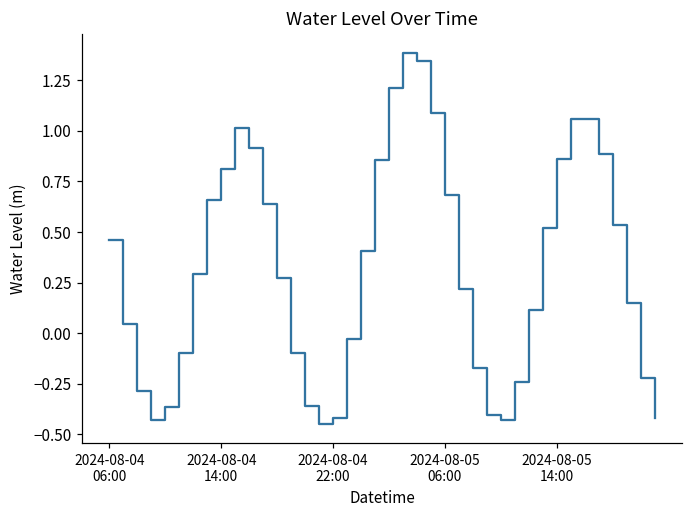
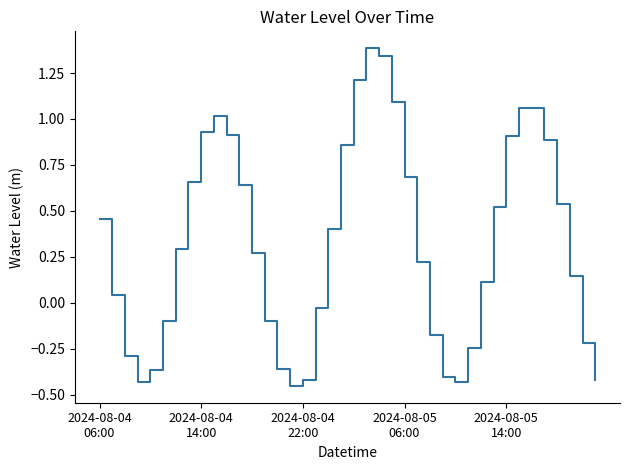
  {
    "2024-08-04 06:00": 0.46,
-   "2024-08-04 14:00": 0.81,
+   "2024-08-04 14:00": 0.93,
    "2024-08-04 22:00": -0.42,
    "2024-08-05 06:00": 0.68,
-   "2024-08-05 14:00": 0.86
+   "2024-08-05 14:00": 0.91
  }
